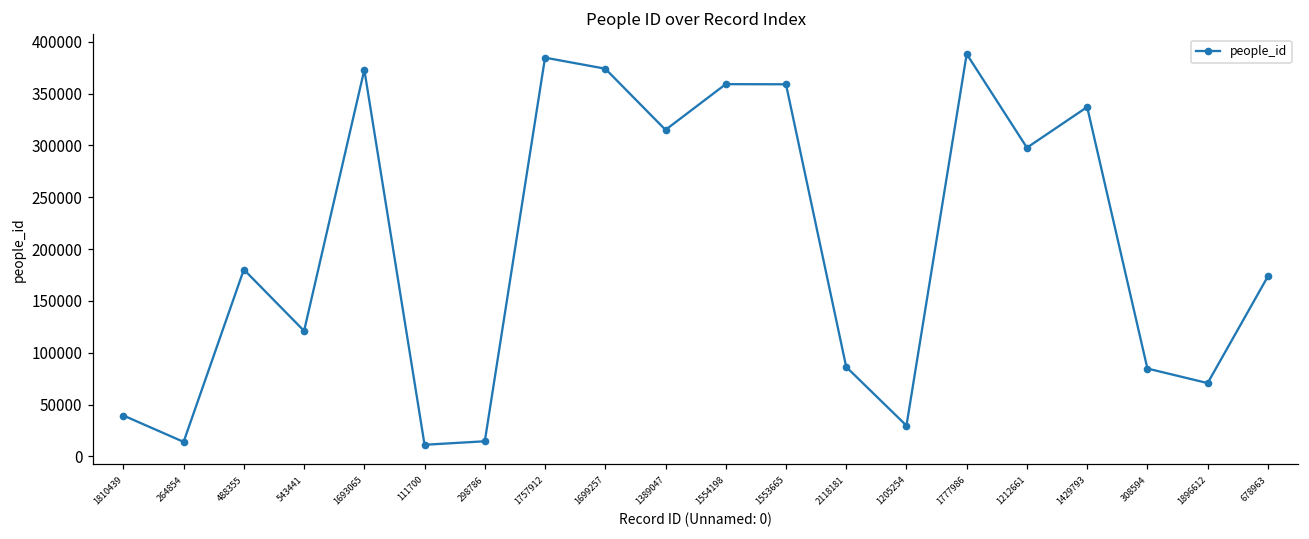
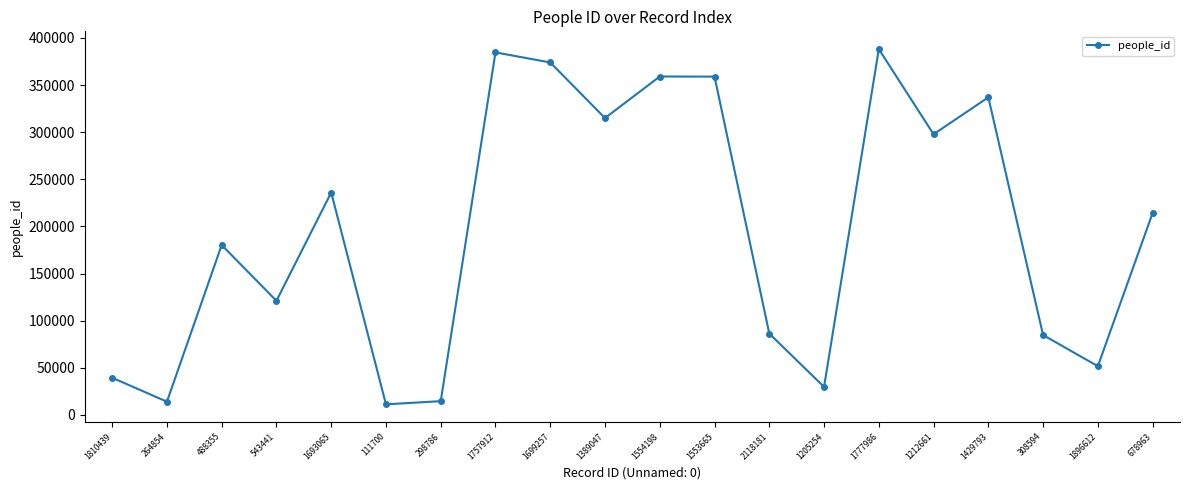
  {
    "1810439": 40000,
    "264854": 10000,
    "488355": 180000,
    "543441": 120000,
-   "1693065": 370000,
+   "1693065": 240000,
    "111700": 10000,
    "298786": 10000,
    "1757912": 380000,
    "1699257": 370000,
    "1389047": 310000,
    "1554198": 360000,
    "1553665": 360000,
    "2118181": 90000,
    "1205254": 30000,
    "1777986": 390000,
    "1212661": 300000,
    "1429793": 340000,
    "308594": 80000,
-   "1896612": 70000,
-   "678963": 170000
+   "1896612": 50000,
+   "678963": 210000
  }
